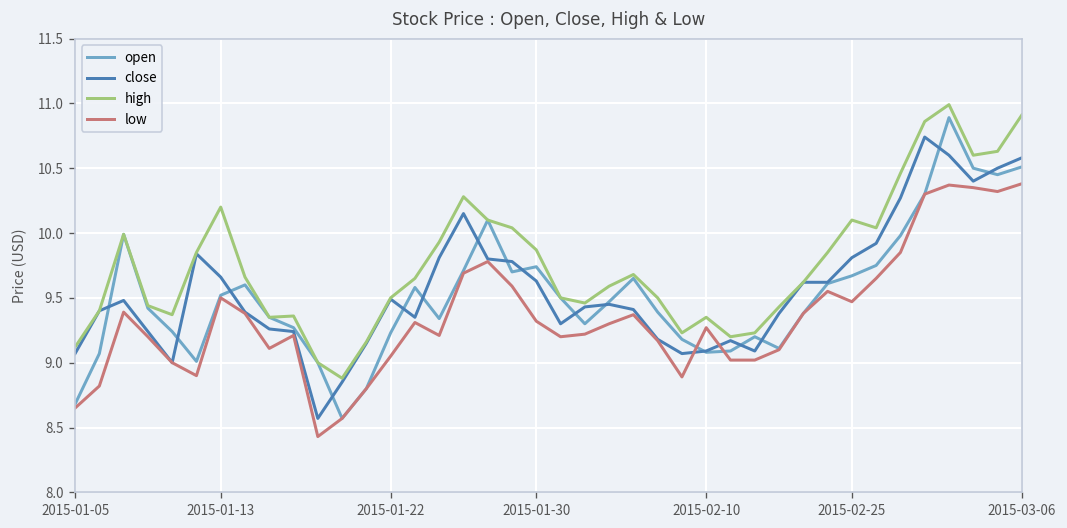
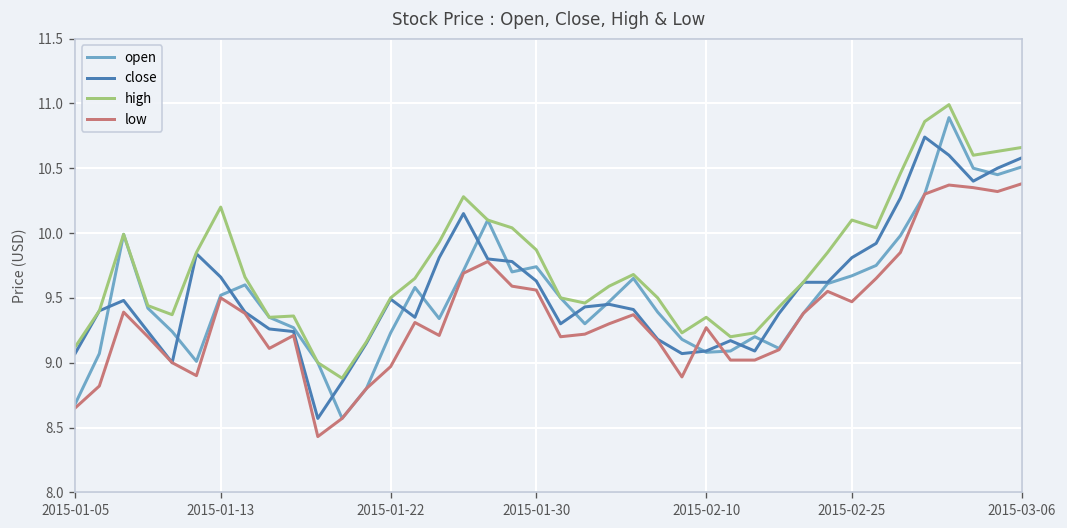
  {
    "high": {
      "2015-01-05": 9.12,
      "2015-01-13": 10.20,
      "2015-01-30": 9.87,
      "2015-02-10": 9.35,
      "2015-02-25": 10.10,
-     "2015-03-06": 10.91
+     "2015-03-06": 10.66
    },
    "low": {
      "2015-01-05": 8.65,
-     "2015-01-22": 9.05,
-     "2015-01-30": 9.32,
+     "2015-01-22": 8.97,
+     "2015-01-30": 9.56,
      "2015-02-10": 9.27,
      "2015-02-25": 9.47,
      "2015-03-06": 10.38
    }
  }
